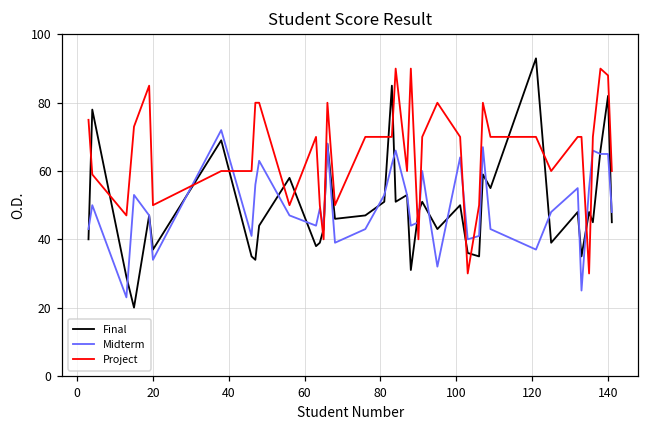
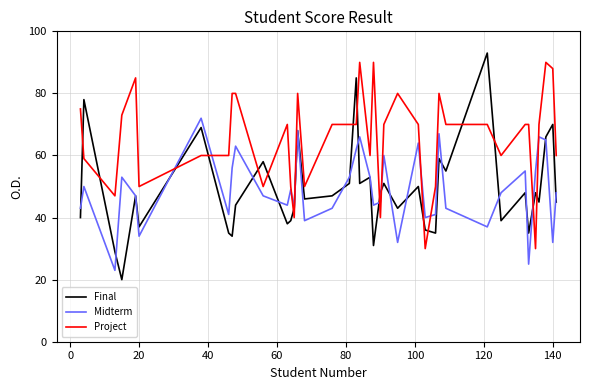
  {
    "Final": {
      "20": 37,
-     "140": 82
+     "140": 70
    },
    "Midterm": {
      "20": 34,
-     "140": 65
+     "140": 32
    },
    "Project": {
      "20": 50,
      "140": 88
    }
  }
